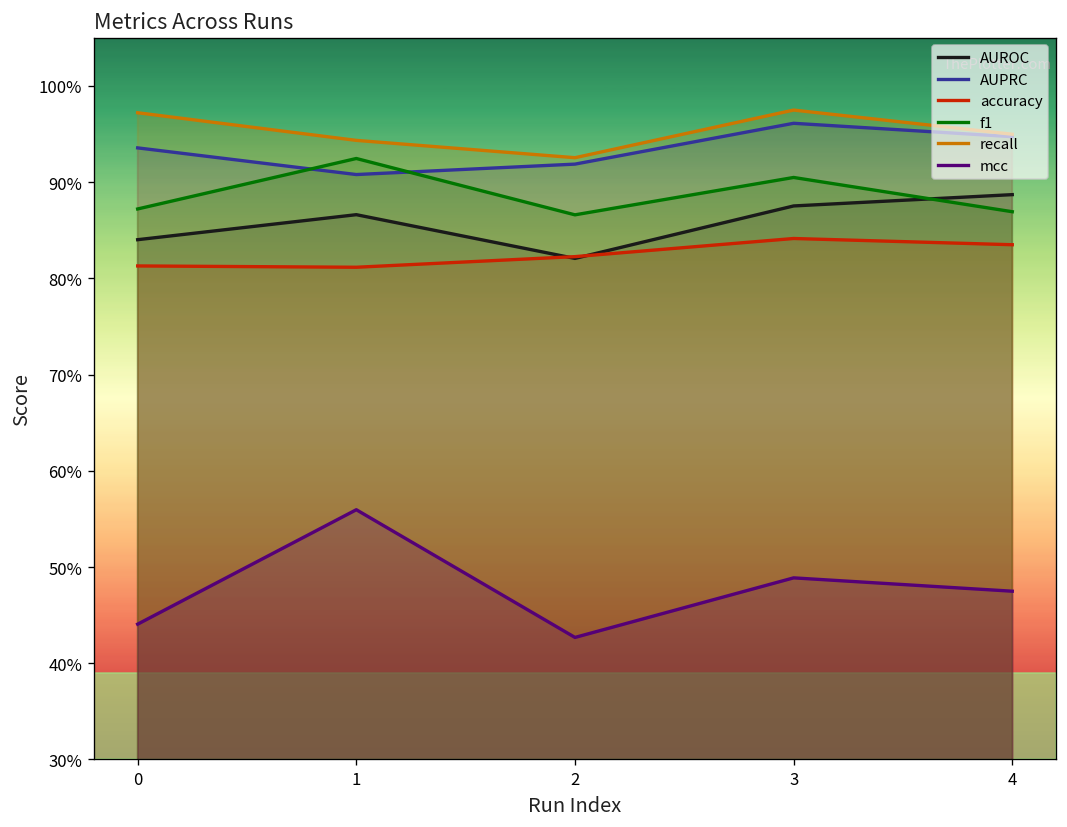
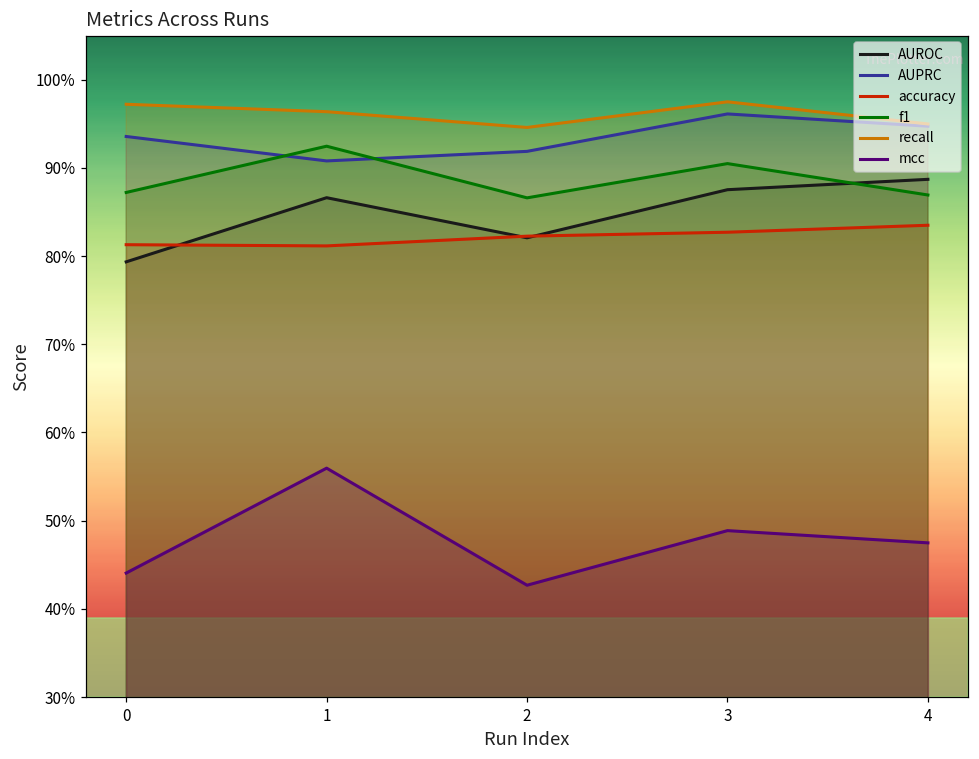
  {
    "AUROC": {
-     "0": "84%",
+     "0": "79%",
      "1": "87%",
      "3": "88%",
      "4": "89%"
    },
    "AUPRC": {
      "0": "94%",
      "1": "91%",
      "2": "92%",
      "3": "96%"
    },
    "accuracy": {
      "0": "81%",
      "1": "81%",
-     "3": "84%",
+     "3": "83%",
      "4": "83%"
    },
    "f1": {
      "0": "87%",
      "1": "92%",
      "2": "87%",
      "3": "90%",
      "4": "87%"
    },
    "recall": {
      "0": "97%",
-     "1": "94%",
-     "2": "93%",
+     "1": "96%",
+     "2": "95%",
      "3": "97%"
    },
    "mcc": {
      "0": "44%",
      "1": "56%",
      "2": "43%",
      "3": "49%",
      "4": "47%"
    }
  }
